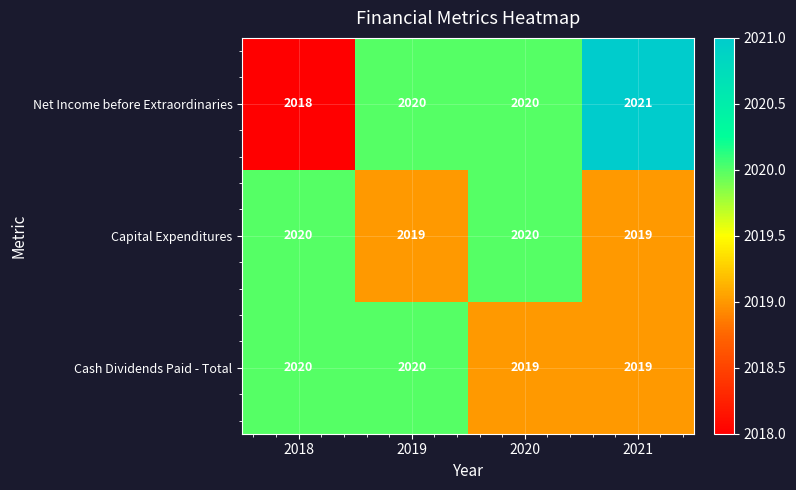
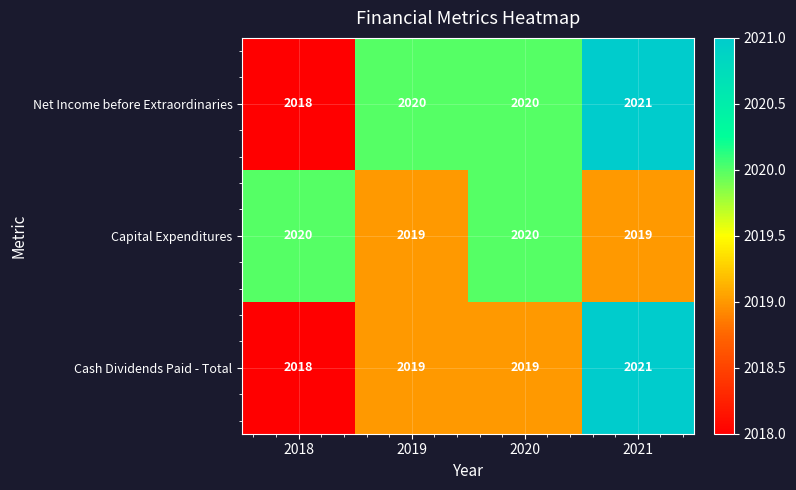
  {
    "Net Income before Extraordinaries": {
      "2018": 2018,
      "2019": 2020,
      "2020": 2020,
      "2021": 2021
    },
    "Capital Expenditures": {
      "2018": 2020,
      "2019": 2019,
      "2020": 2020,
      "2021": 2019
    },
    "Cash Dividends Paid - Total": {
-     "2018": 2020,
-     "2019": 2020,
+     "2018": 2018,
+     "2019": 2019,
      "2020": 2019,
-     "2021": 2019
+     "2021": 2021
    }
  }
